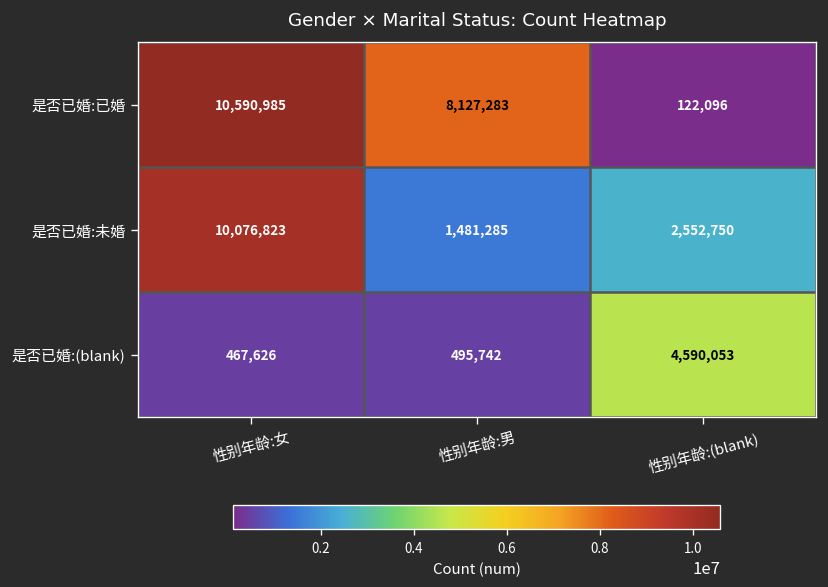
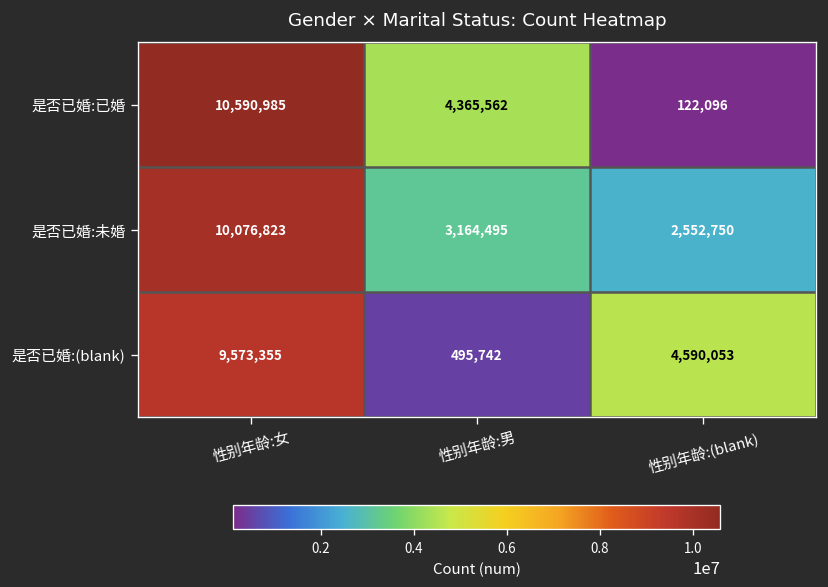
  {
    "是否已婚:已婚": {
      "性别年龄:女": "10,590,985",
-     "性别年龄:男": "8,127,283",
+     "性别年龄:男": "4,365,562",
      "性别年龄:(blank)": "122,096"
    },
    "是否已婚:未婚": {
      "性别年龄:女": "10,076,823",
-     "性别年龄:男": "1,481,285",
+     "性别年龄:男": "3,164,495",
      "性别年龄:(blank)": "2,552,750"
    },
    "是否已婚:(blank)": {
-     "性别年龄:女": "467,626",
+     "性别年龄:女": "9,573,355",
      "性别年龄:男": "495,742",
      "性别年龄:(blank)": "4,590,053"
    }
  }
